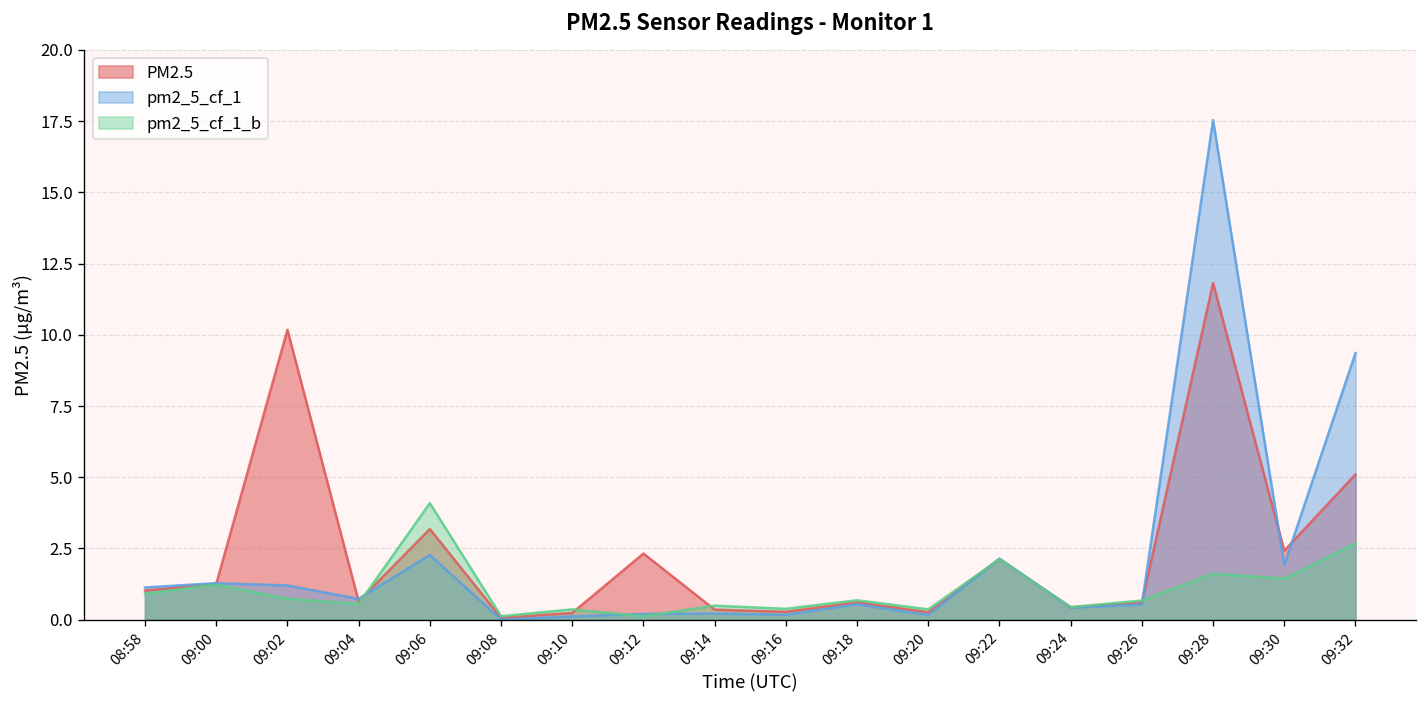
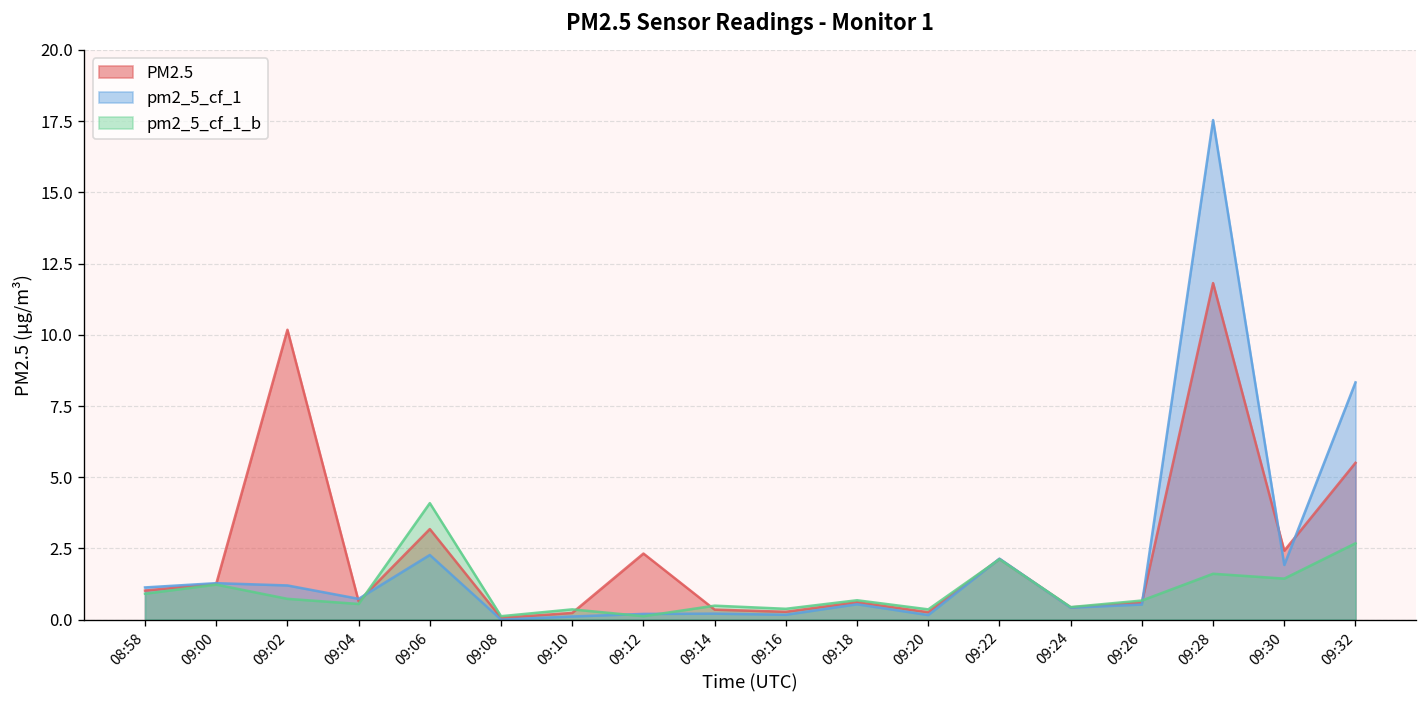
  {
    "PM2.5": {
      "08:58": 1.0,
      "09:02": 10.2,
      "09:06": 3.2,
      "09:10": 0.2,
      "09:12": 2.3,
      "09:14": 0.4,
      "09:28": 11.8,
      "09:30": 2.4,
-     "09:32": 5.1
+     "09:32": 5.5
    },
    "pm2_5_cf_1": {
      "08:58": 1.1,
      "09:02": 1.2,
      "09:06": 2.3,
      "09:10": 0.1,
      "09:14": 0.2,
      "09:28": 17.5,
      "09:30": 1.9,
-     "09:32": 9.4
+     "09:32": 8.3
    },
    "pm2_5_cf_1_b": {
      "08:58": 0.9,
      "09:02": 0.7,
      "09:06": 4.1,
      "09:10": 0.4,
      "09:14": 0.5,
      "09:28": 1.6,
      "09:30": 1.4,
      "09:32": 2.7
    }
  }
